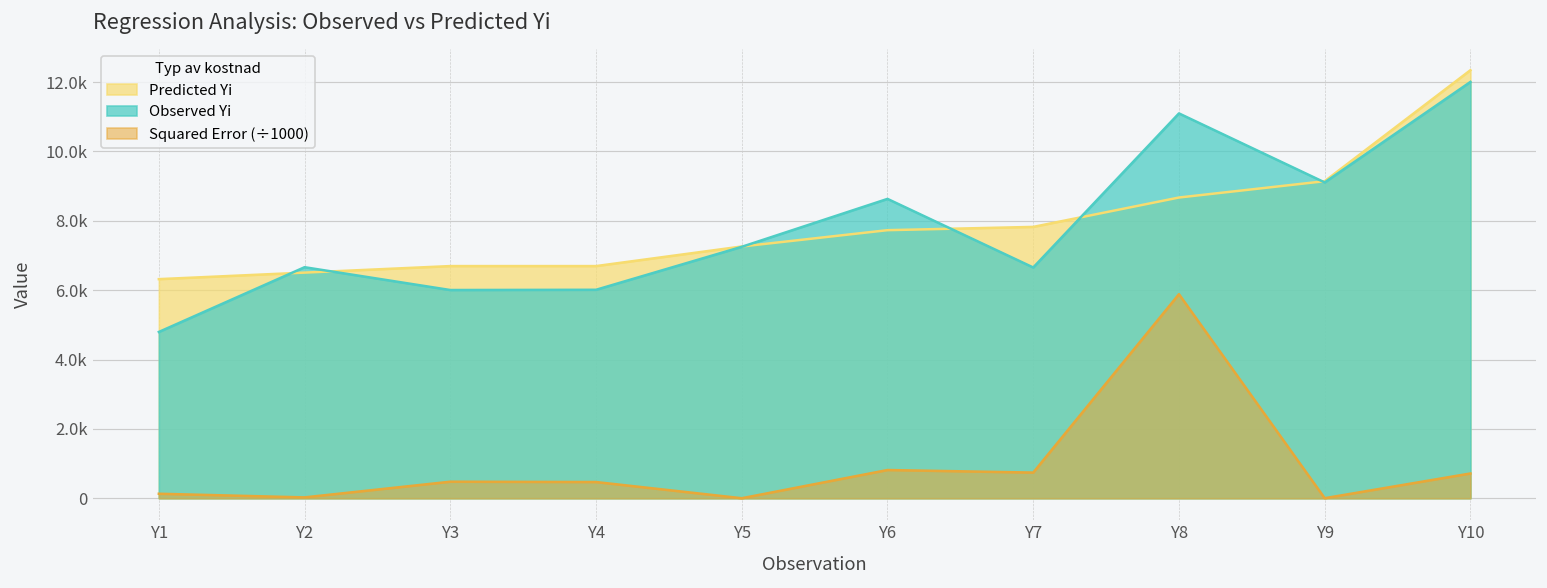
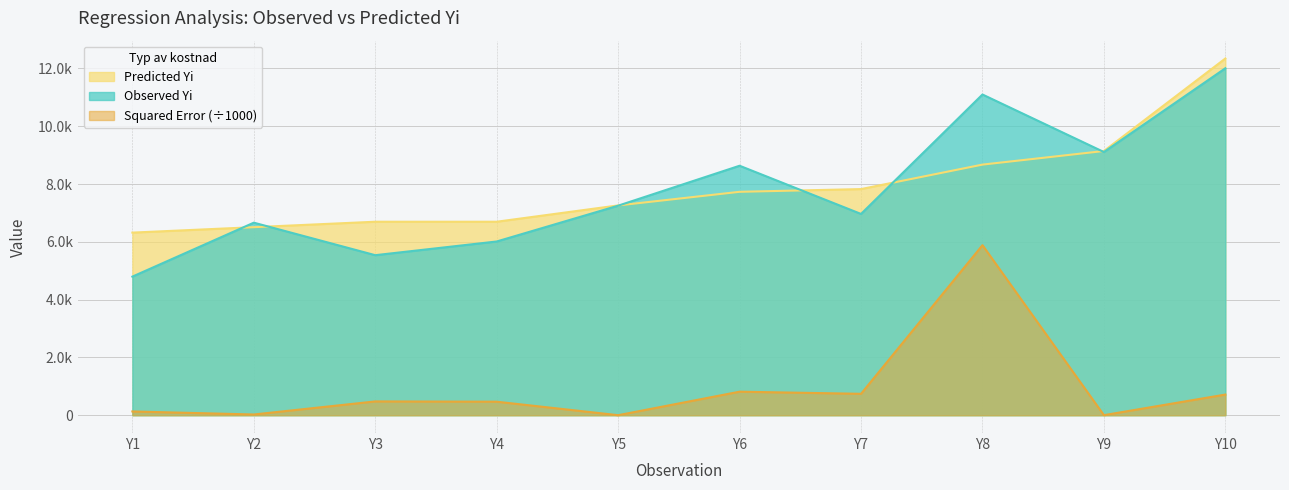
  {
    "Observed Yi": {
      "Y1": 4800,
      "Y2": 6700,
-     "Y3": 6000,
+     "Y3": 5500,
      "Y4": 6000,
      "Y6": 8600,
-     "Y7": 6700,
+     "Y7": 7000,
      "Y8": 11100,
      "Y10": 12000
    }
  }
